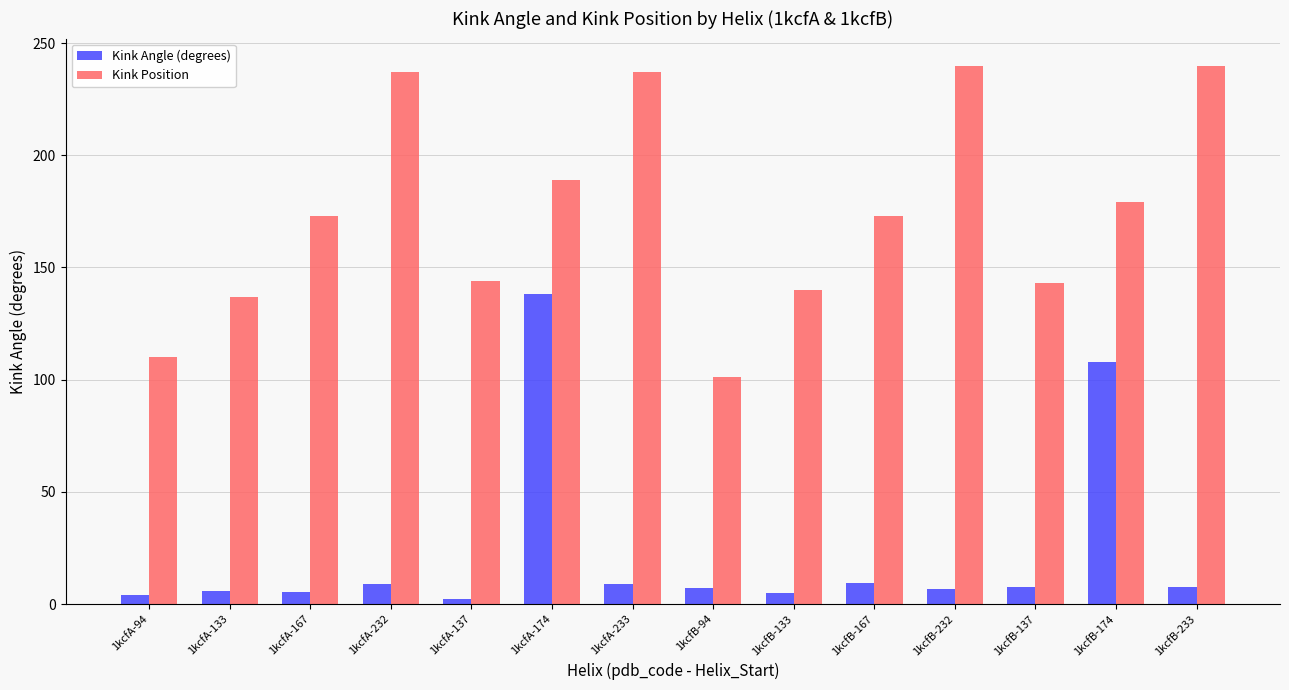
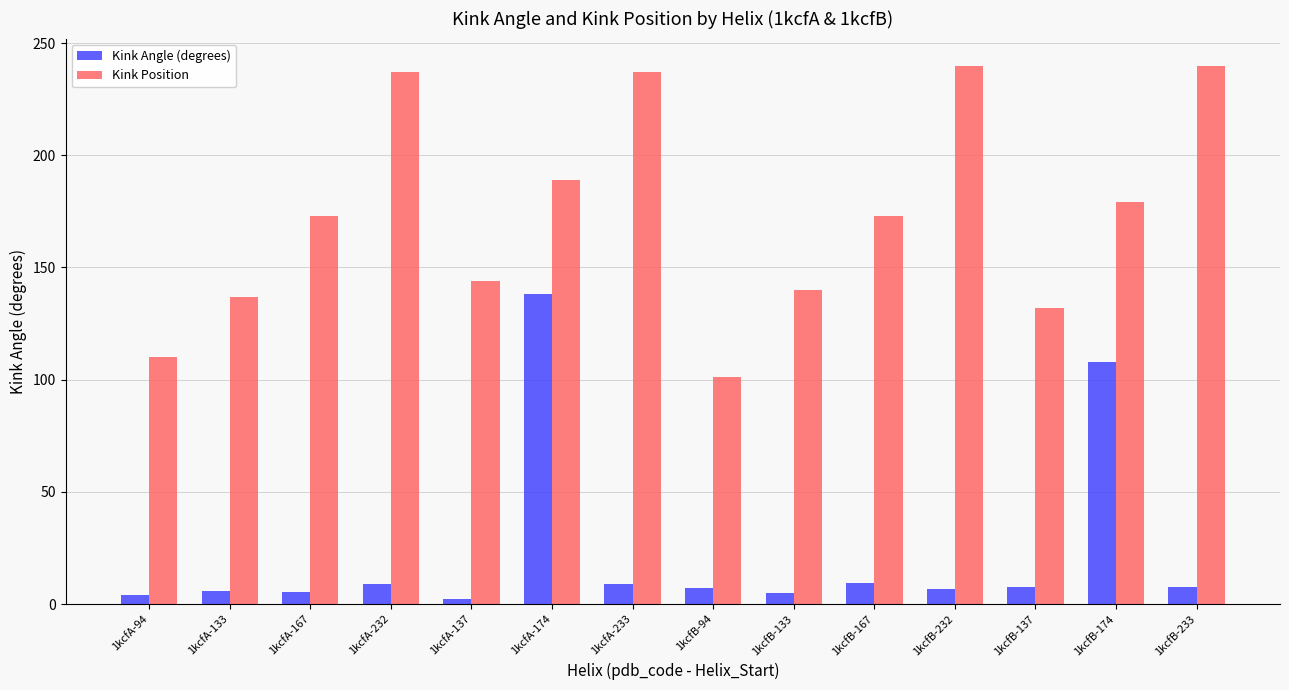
  {
    "Kink Angle (degrees)": {
      "1kcfA-94": 4,
      "1kcfA-133": 6,
      "1kcfA-167": 5,
      "1kcfA-232": 9,
      "1kcfA-137": 2,
      "1kcfA-174": 138,
      "1kcfA-233": 9,
      "1kcfB-94": 7,
      "1kcfB-133": 5,
      "1kcfB-167": 9,
      "1kcfB-232": 7,
      "1kcfB-137": 7,
      "1kcfB-174": 108,
      "1kcfB-233": 8
    },
    "Kink Position": {
      "1kcfA-94": 110,
      "1kcfA-133": 137,
      "1kcfA-167": 173,
      "1kcfA-232": 237,
      "1kcfA-137": 144,
      "1kcfA-174": 189,
      "1kcfA-233": 237,
      "1kcfB-94": 101,
      "1kcfB-133": 140,
      "1kcfB-167": 173,
      "1kcfB-232": 240,
-     "1kcfB-137": 143,
+     "1kcfB-137": 132,
      "1kcfB-174": 179,
      "1kcfB-233": 240
    }
  }
